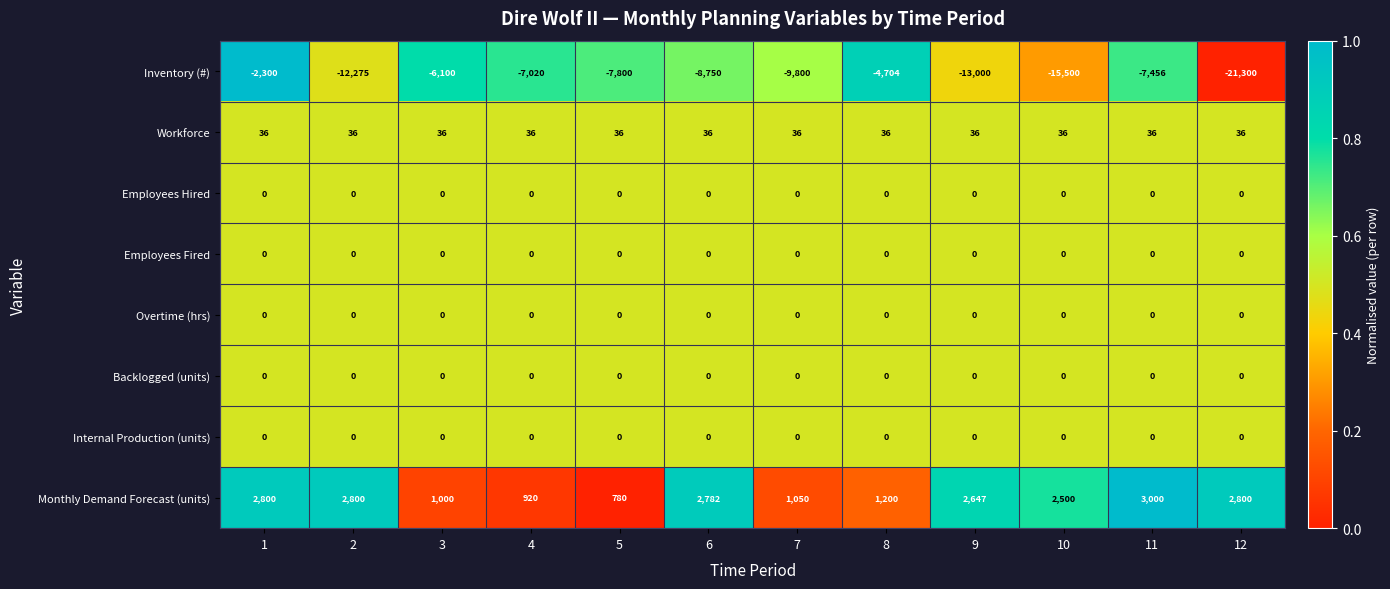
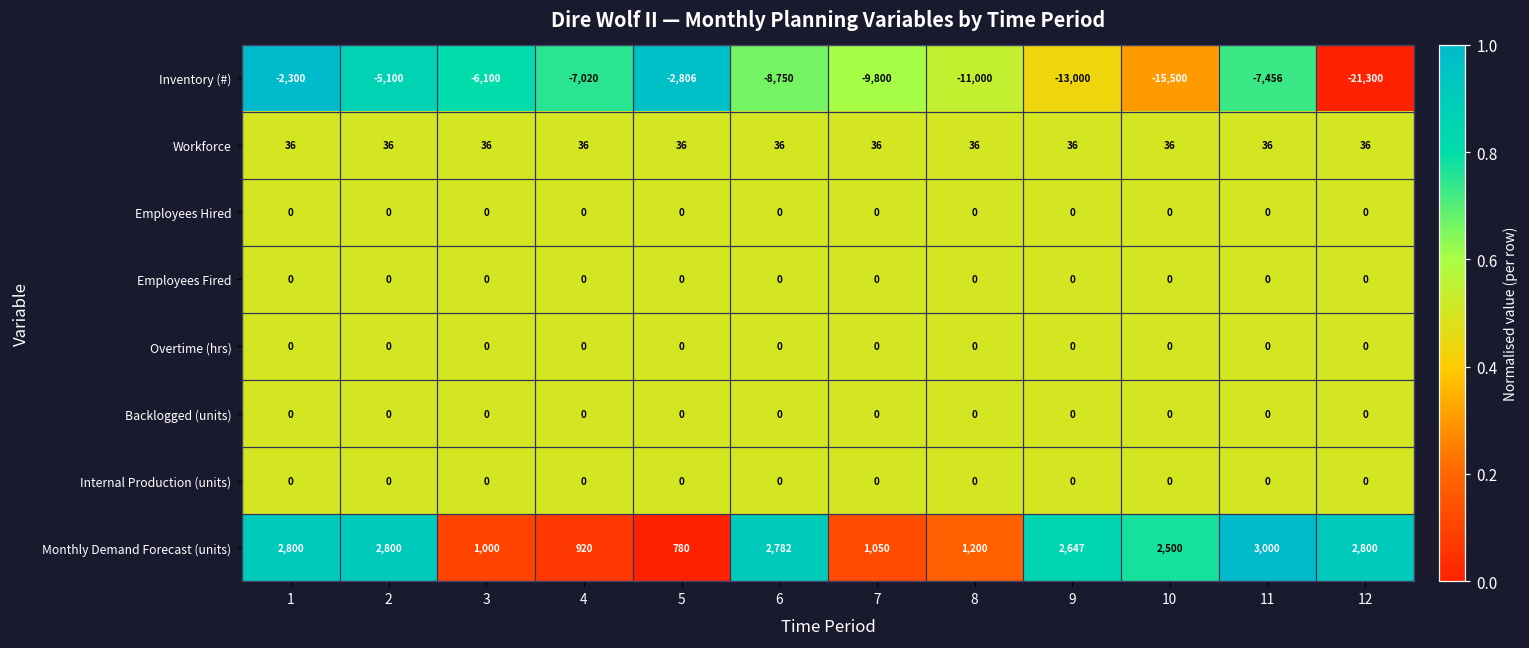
  {
    "Inventory (#)": {
      "1": "-2,300",
-     "2": "-12,275",
+     "2": "-5,100",
      "3": "-6,100",
      "4": "-7,020",
-     "5": "-7,800",
+     "5": "-2,806",
      "6": "-8,750",
      "7": "-9,800",
-     "8": "-4,704",
+     "8": "-11,000",
      "9": "-13,000",
      "10": "-15,500",
      "11": "-7,456",
      "12": "-21,300"
    },
    "Workforce": {
      "1": "36",
      "2": "36",
      "3": "36",
      "4": "36",
      "5": "36",
      "6": "36",
      "7": "36",
      "8": "36",
      "9": "36",
      "10": "36",
      "11": "36",
      "12": "36"
    },
    "Employees Hired": {
      "1": "0",
      "2": "0",
      "3": "0",
      "4": "0",
      "5": "0",
      "6": "0",
      "7": "0",
      "8": "0",
      "9": "0",
      "10": "0",
      "11": "0",
      "12": "0"
    },
    "Employees Fired": {
      "1": "0",
      "2": "0",
      "3": "0",
      "4": "0",
      "5": "0",
      "6": "0",
      "7": "0",
      "8": "0",
      "9": "0",
      "10": "0",
      "11": "0",
      "12": "0"
    },
    "Overtime (hrs)": {
      "1": "0",
      "2": "0",
      "3": "0",
      "4": "0",
      "5": "0",
      "6": "0",
      "7": "0",
      "8": "0",
      "9": "0",
      "10": "0",
      "11": "0",
      "12": "0"
    },
    "Backlogged (units)": {
      "1": "0",
      "2": "0",
      "3": "0",
      "4": "0",
      "5": "0",
      "6": "0",
      "7": "0",
      "8": "0",
      "9": "0",
      "10": "0",
      "11": "0",
      "12": "0"
    },
    "Internal Production (units)": {
      "1": "0",
      "2": "0",
      "3": "0",
      "4": "0",
      "5": "0",
      "6": "0",
      "7": "0",
      "8": "0",
      "9": "0",
      "10": "0",
      "11": "0",
      "12": "0"
    },
    "Monthly Demand Forecast (units)": {
      "1": "2,800",
      "2": "2,800",
      "3": "1,000",
      "4": "920",
      "5": "780",
      "6": "2,782",
      "7": "1,050",
      "8": "1,200",
      "9": "2,647",
      "10": "2,500",
      "11": "3,000",
      "12": "2,800"
    }
  }
